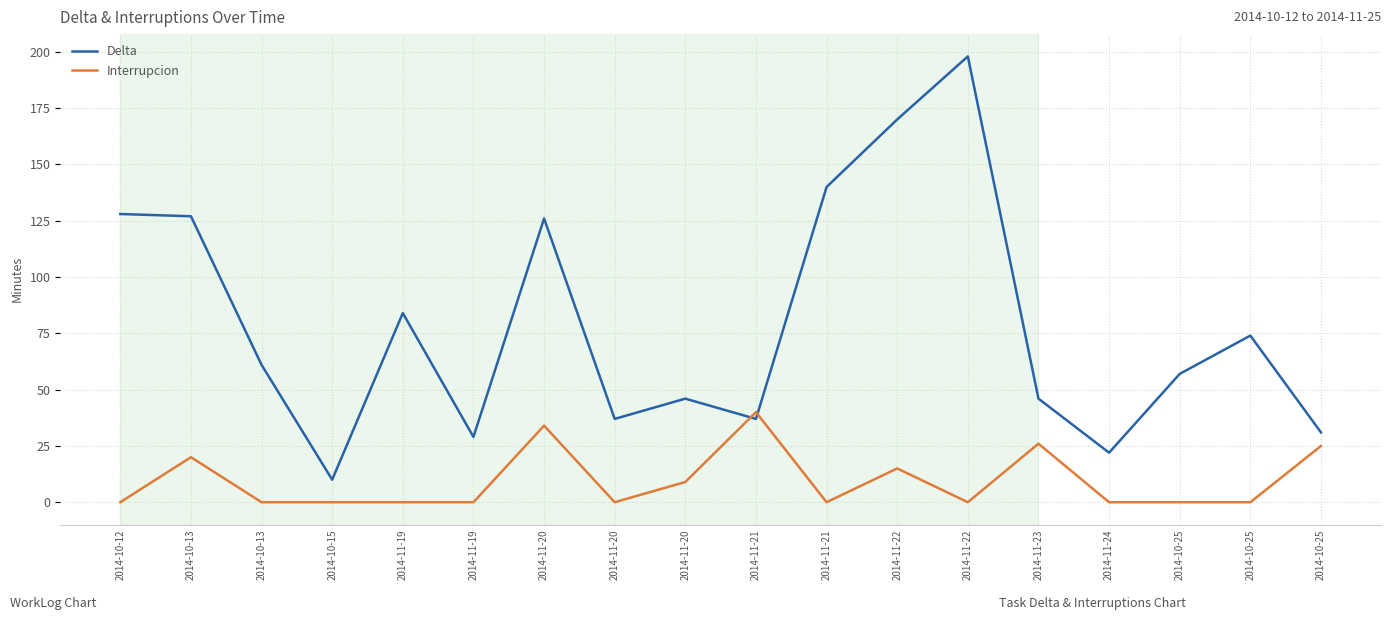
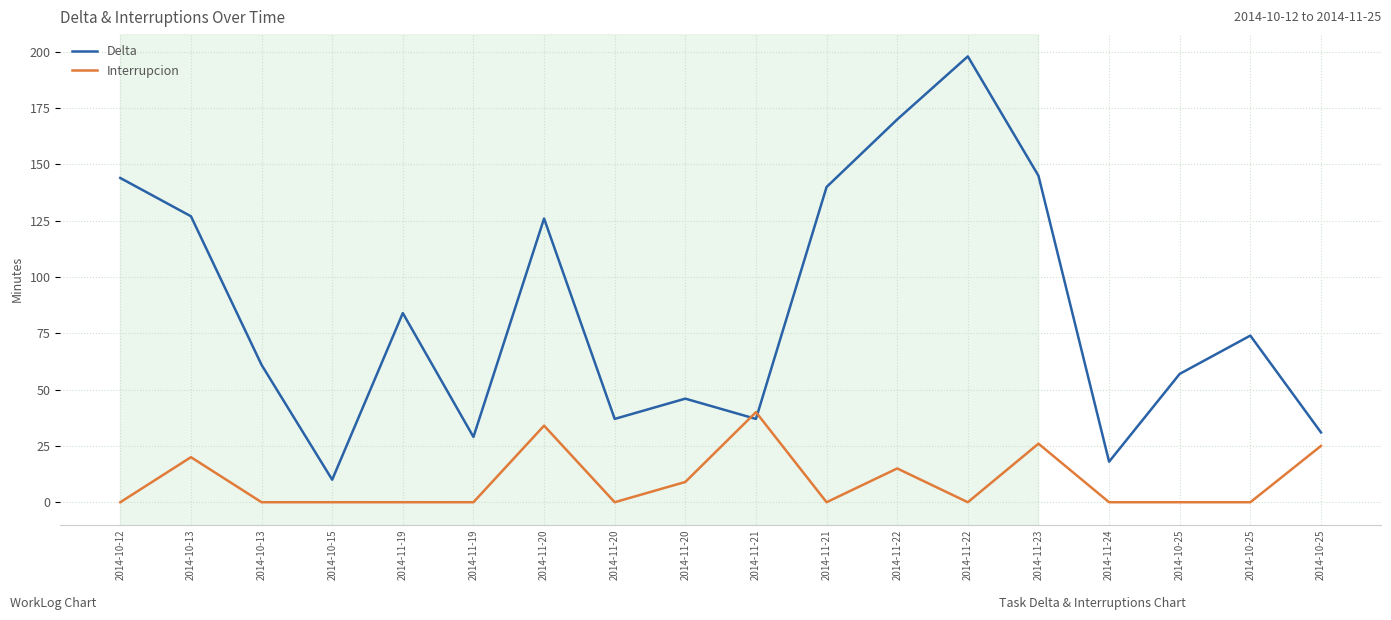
  {
    "Delta": {
-     "2014-10-12": 128,
+     "2014-10-12": 144,
      "2014-10-15": 10,
-     "2014-11-23": 46,
-     "2014-11-24": 22
+     "2014-11-23": 145,
+     "2014-11-24": 18
    },
    "Interrupcion": {
      "2014-10-12": 0,
      "2014-10-15": 0,
      "2014-11-23": 26,
      "2014-11-24": 0
    }
  }
